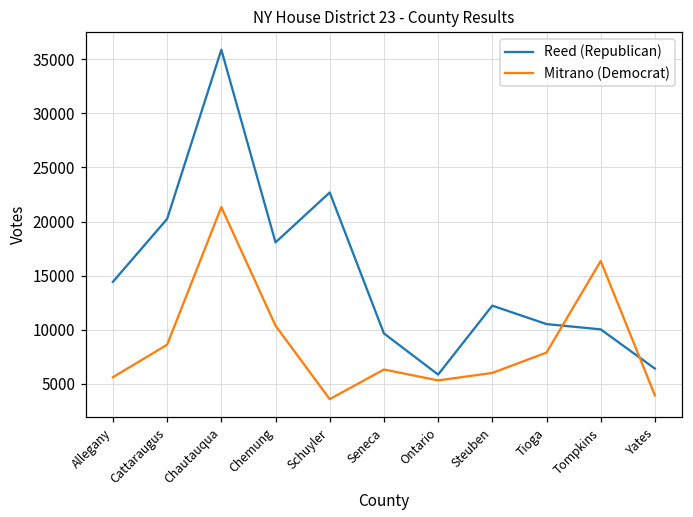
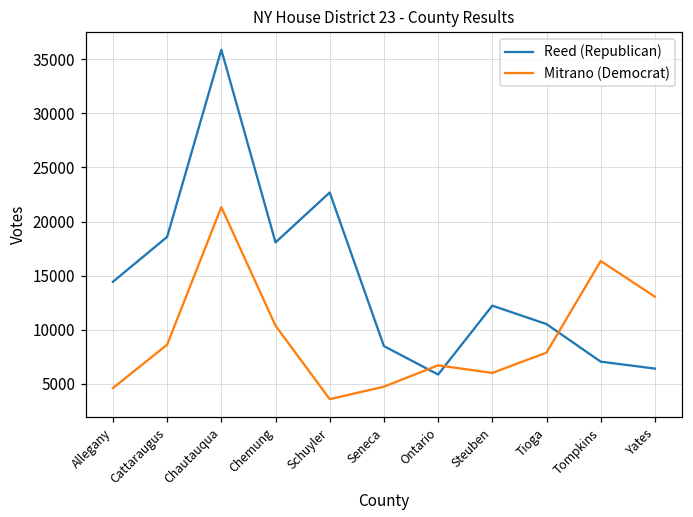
  {
    "Reed (Republican)": {
      "Allegany": 14000,
-     "Cattaraugus": 20000,
+     "Cattaraugus": 19000,
      "Chautauqua": 36000,
      "Chemung": 18000,
      "Schuyler": 23000,
-     "Seneca": 10000,
+     "Seneca": 8000,
      "Ontario": 6000,
      "Steuben": 12000,
      "Tioga": 11000,
-     "Tompkins": 10000,
+     "Tompkins": 7000,
      "Yates": 6000
    },
    "Mitrano (Democrat)": {
-     "Allegany": 6000,
+     "Allegany": 5000,
      "Cattaraugus": 9000,
      "Chautauqua": 21000,
      "Chemung": 10000,
      "Schuyler": 4000,
-     "Seneca": 6000,
-     "Ontario": 5000,
+     "Seneca": 5000,
+     "Ontario": 7000,
      "Steuben": 6000,
      "Tioga": 8000,
      "Tompkins": 16000,
-     "Yates": 4000
+     "Yates": 13000
    }
  }
